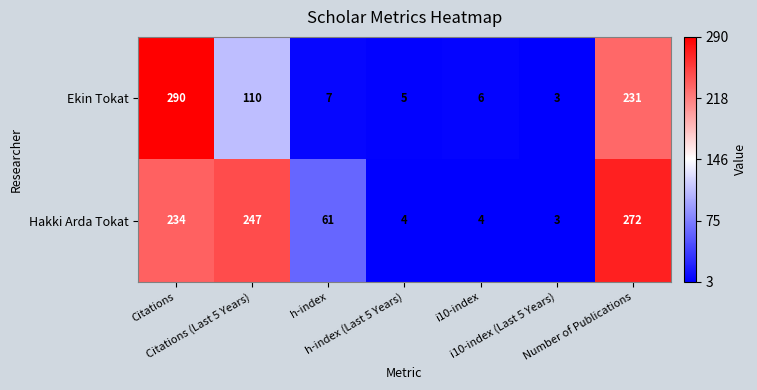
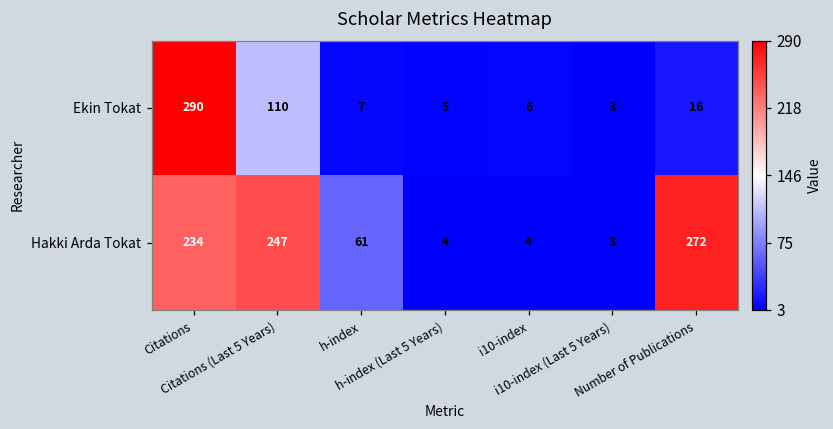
  {
    "Ekin Tokat": {
      "Citations": 290,
      "Citations (Last 5 Years)": 110,
      "h-index": 7,
      "h-index (Last 5 Years)": 5,
      "i10-index": 6,
      "i10-index (Last 5 Years)": 3,
-     "Number of Publications": 231
+     "Number of Publications": 16
    },
    "Hakki Arda Tokat": {
      "Citations": 234,
      "Citations (Last 5 Years)": 247,
      "h-index": 61,
      "h-index (Last 5 Years)": 4,
      "i10-index": 4,
      "i10-index (Last 5 Years)": 3,
      "Number of Publications": 272
    }
  }
